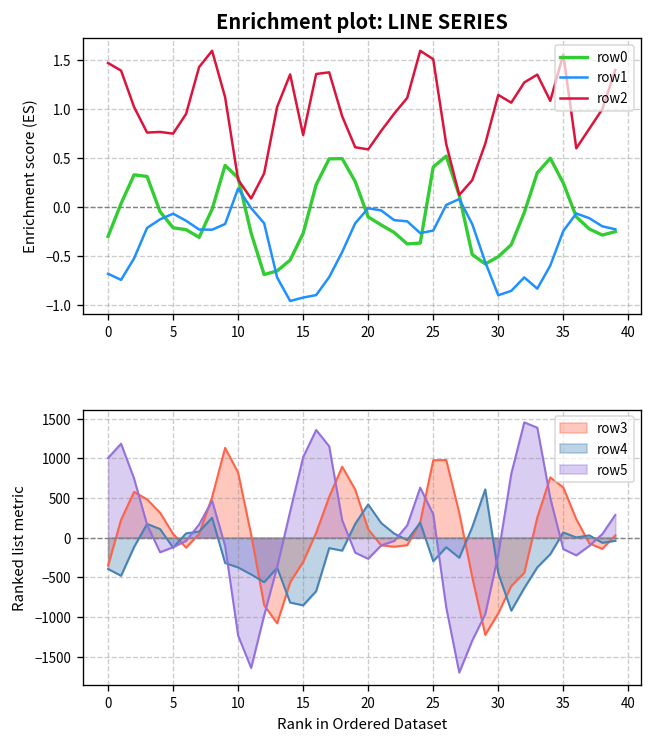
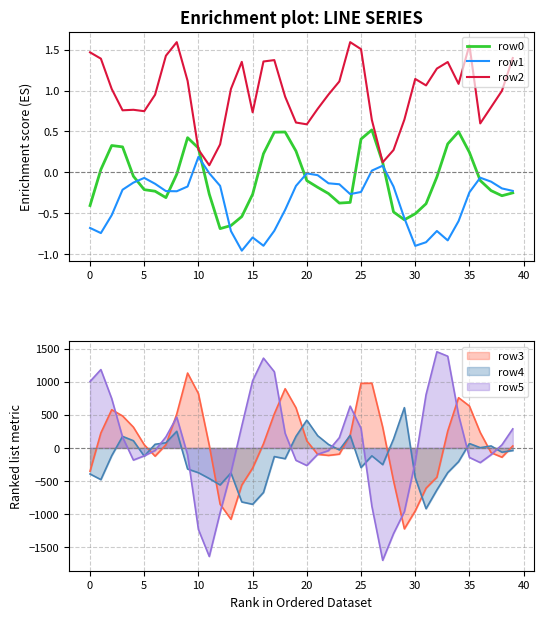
  {
    "Enrichment plot: LINE SERIES": {
      "row0": {
-       "0": -0.3,
+       "0": -0.4,
        "5": -0.2,
        "15": -0.3,
        "20": -0.1,
        "25": 0.4,
        "30": -0.5,
        "35": 0.2
      },
      "row1": {
        "0": -0.7,
        "5": -0.1,
        "10": 0.2,
-       "15": -0.9,
+       "15": -0.8,
        "20": 0.0,
        "25": -0.2,
        "30": -0.9,
        "35": -0.2
      },
      "row2": {
        "0": 1.5,
        "5": 0.7,
        "15": 0.7,
        "20": 0.6,
        "25": 1.5,
        "30": 1.1
      }
    }
  }
